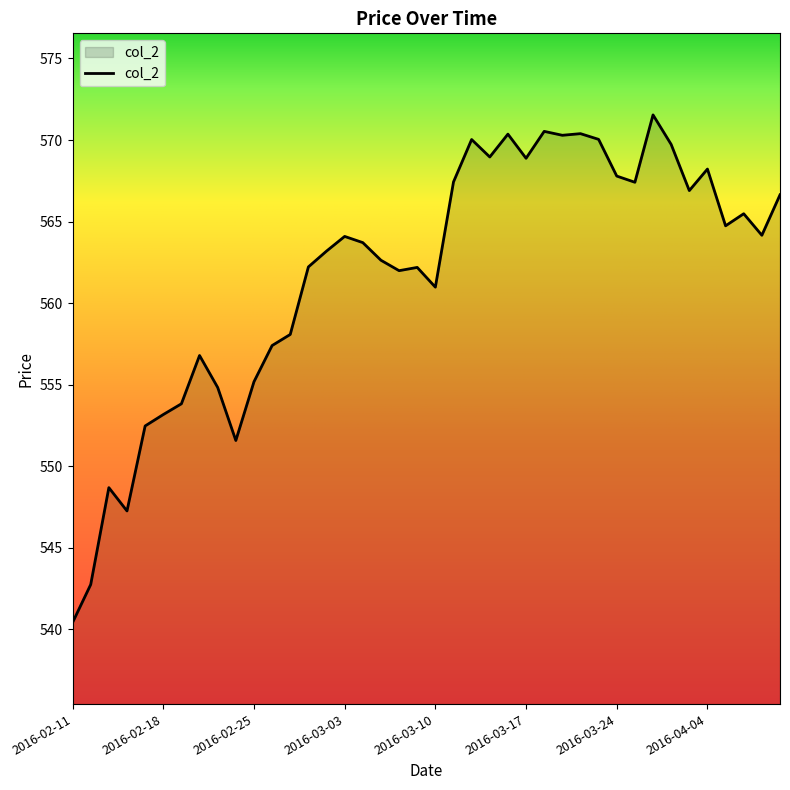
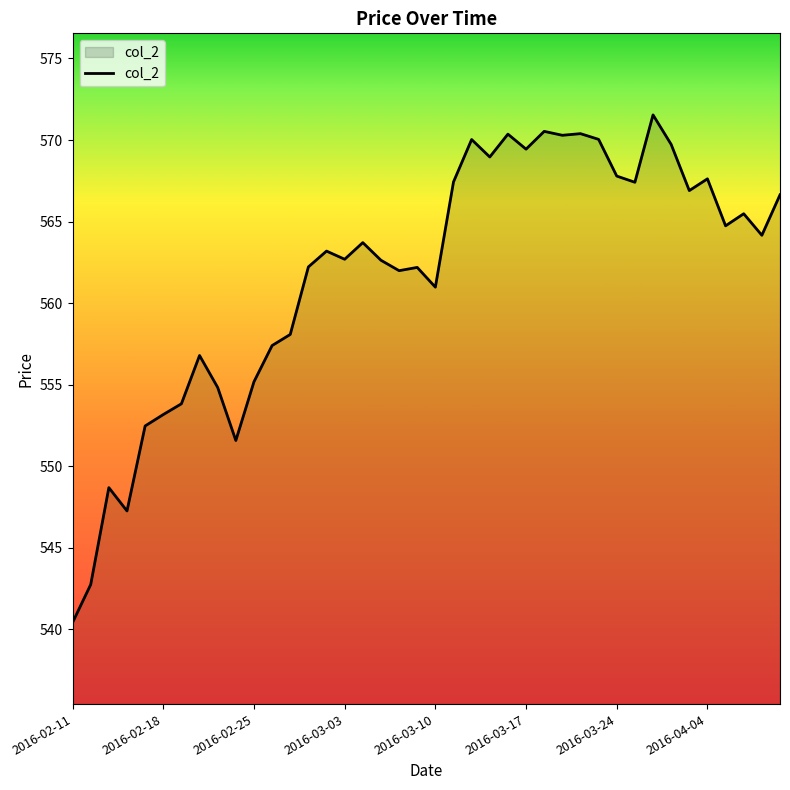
  {
    "2016-02-11": 540.4,
    "2016-02-18": 553.2,
    "2016-02-25": 555.2,
-   "2016-03-03": 564.1,
+   "2016-03-03": 562.7,
    "2016-03-10": 561.0,
-   "2016-03-17": 568.9,
+   "2016-03-17": 569.4,
    "2016-03-24": 567.8,
-   "2016-04-04": 568.2
+   "2016-04-04": 567.6
  }
